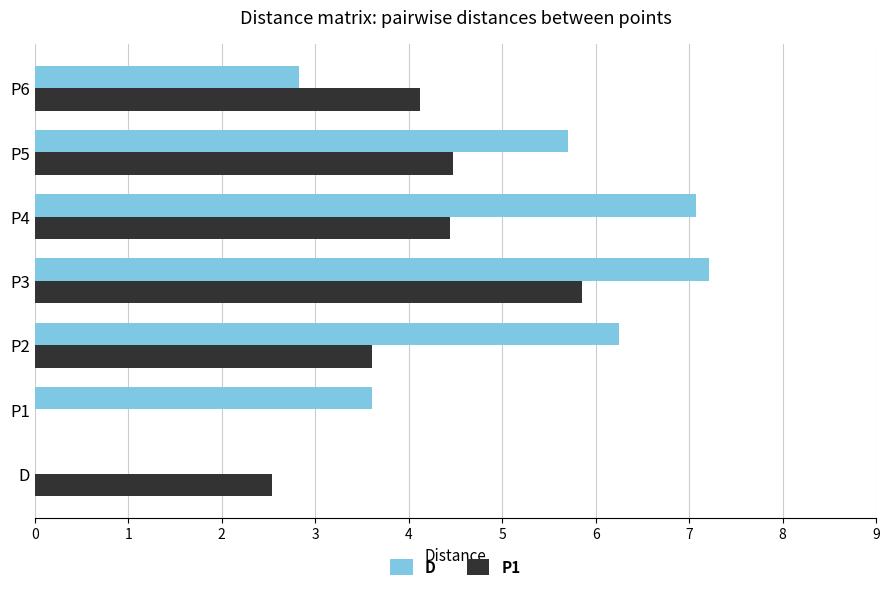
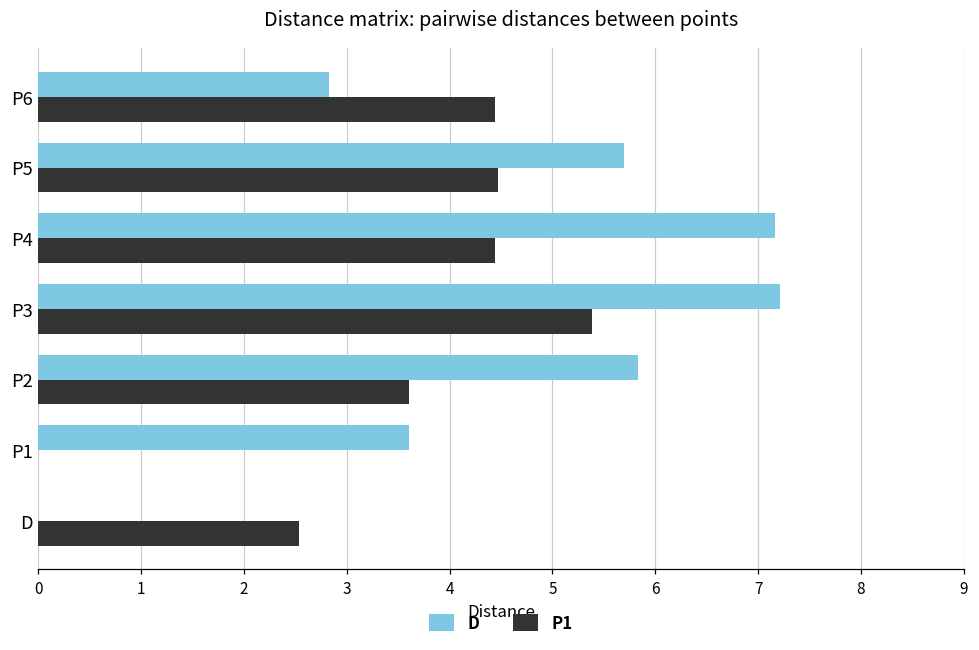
  {
    "D": {
      "P6": 2.8,
      "P5": 5.7,
-     "P4": 7.1,
+     "P4": 7.2,
      "P3": 7.2,
-     "P2": 6.3,
+     "P2": 5.8,
      "P1": 3.6,
      "D": 0.0
    },
    "P1": {
-     "P6": 4.1,
+     "P6": 4.4,
      "P5": 4.5,
      "P4": 4.4,
-     "P3": 5.9,
+     "P3": 5.4,
      "P2": 3.6,
      "P1": 0.0,
      "D": 2.5
    }
  }
